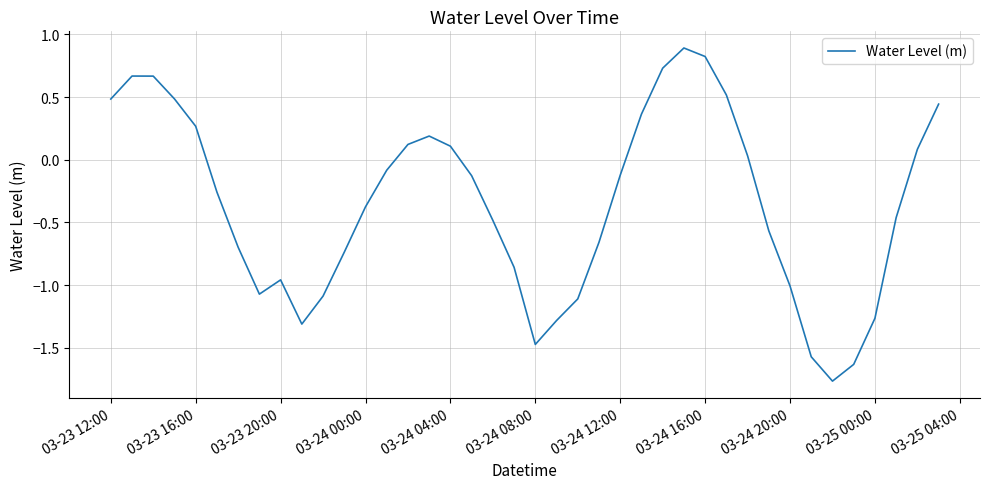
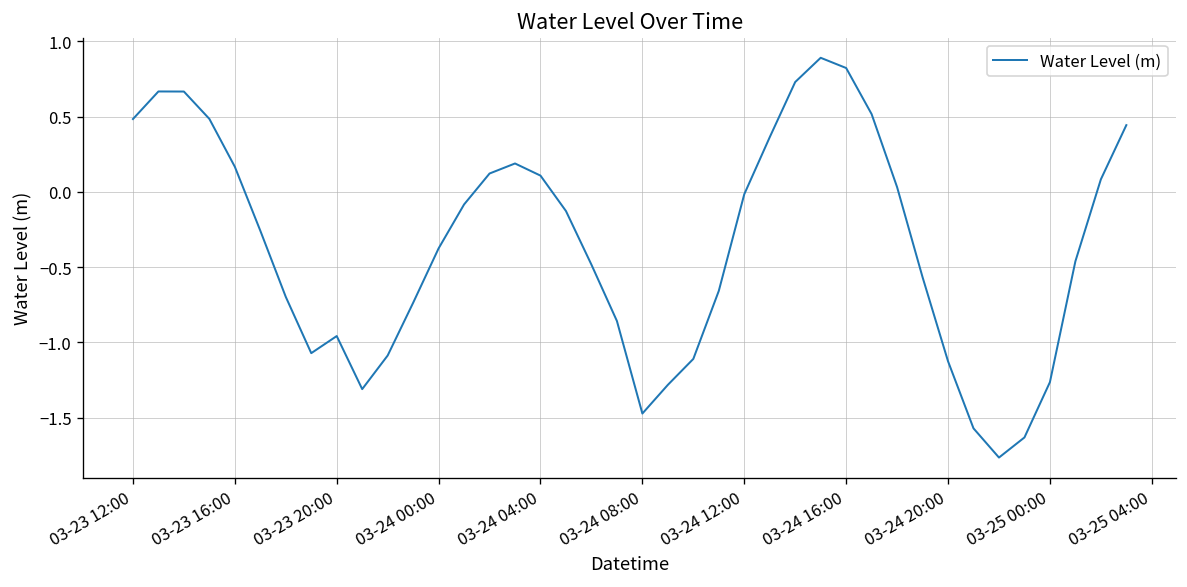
  {
    "03-23 12:00": 0.48,
-   "03-23 16:00": 0.27,
+   "03-23 16:00": 0.17,
    "03-23 20:00": -0.96,
    "03-24 00:00": -0.38,
    "03-24 04:00": 0.11,
    "03-24 08:00": -1.47,
-   "03-24 12:00": -0.12,
+   "03-24 12:00": -0.02,
    "03-24 16:00": 0.82,
-   "03-24 20:00": -1.01,
+   "03-24 20:00": -1.13,
    "03-25 00:00": -1.26
  }
